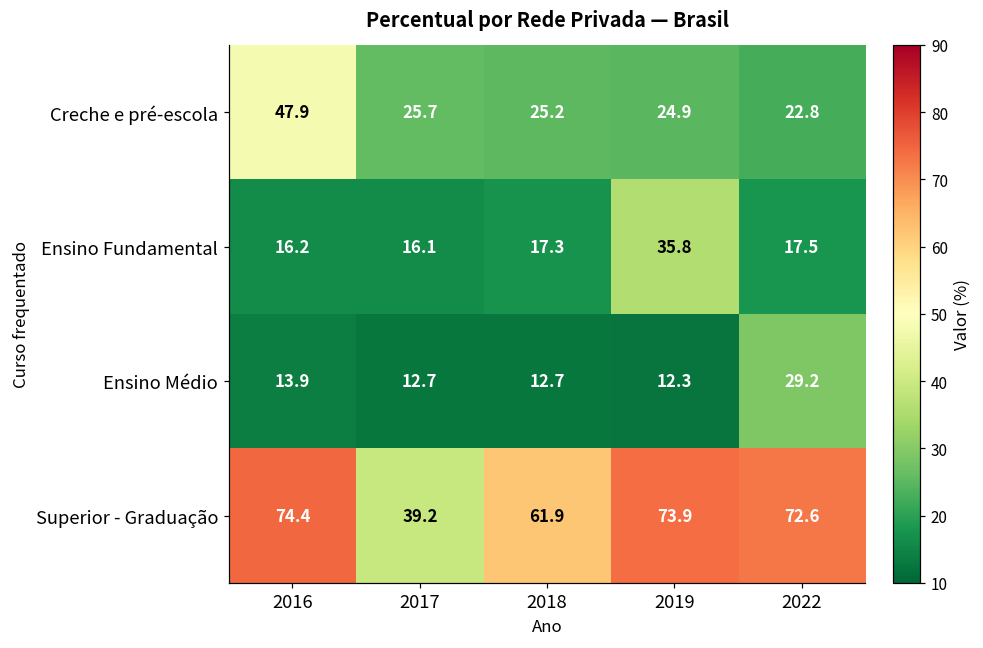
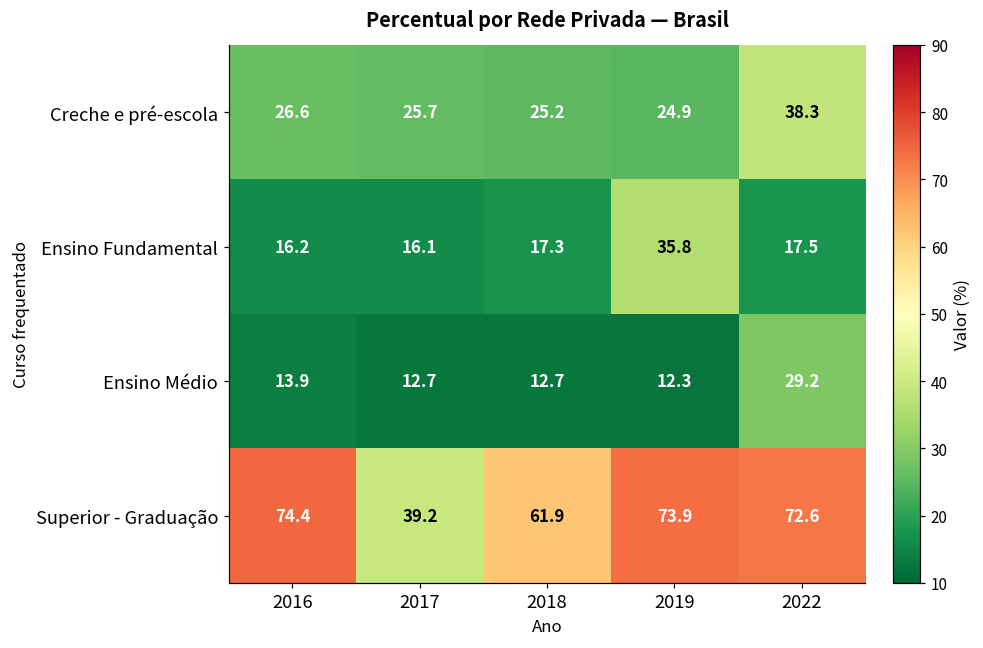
  {
    "Creche e pré-escola": {
-     "2016": 47.9,
+     "2016": 26.6,
      "2017": 25.7,
      "2018": 25.2,
      "2019": 24.9,
-     "2022": 22.8
+     "2022": 38.3
    },
    "Ensino Fundamental": {
      "2016": 16.2,
      "2017": 16.1,
      "2018": 17.3,
      "2019": 35.8,
      "2022": 17.5
    },
    "Ensino Médio": {
      "2016": 13.9,
      "2017": 12.7,
      "2018": 12.7,
      "2019": 12.3,
      "2022": 29.2
    },
    "Superior - Graduação": {
      "2016": 74.4,
      "2017": 39.2,
      "2018": 61.9,
      "2019": 73.9,
      "2022": 72.6
    }
  }
